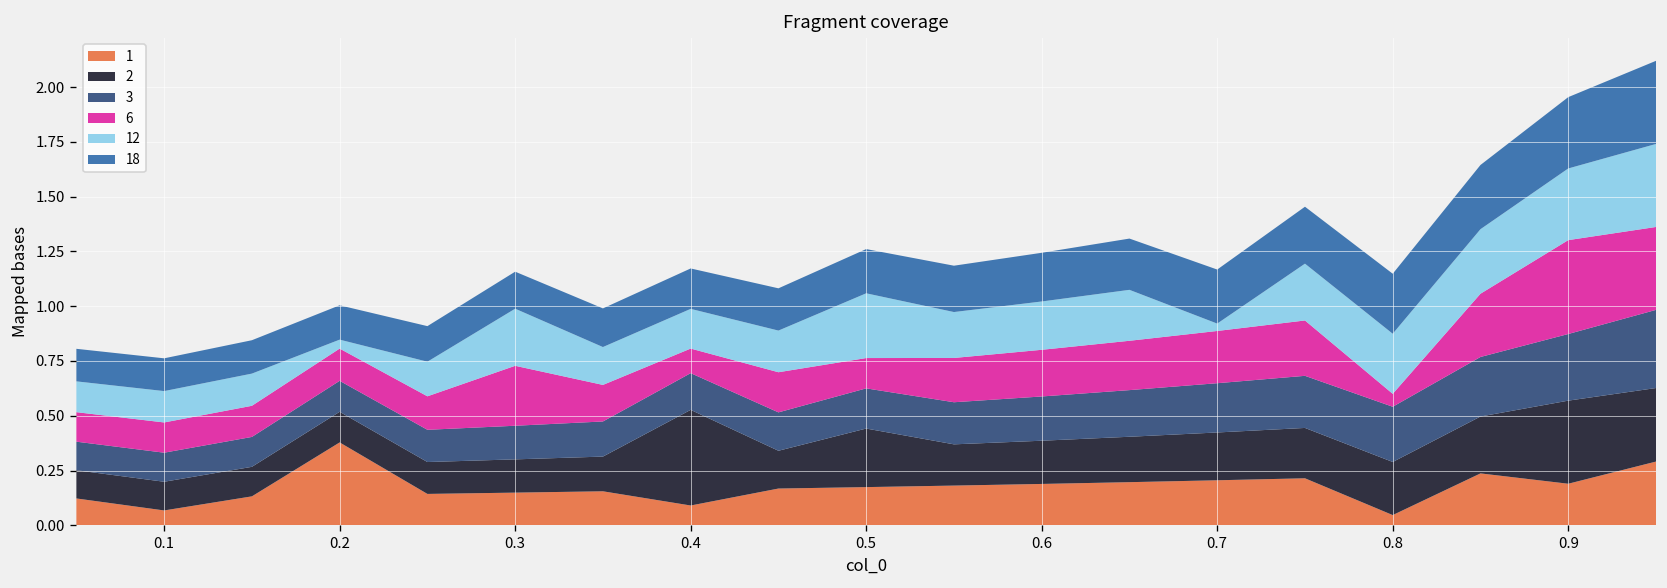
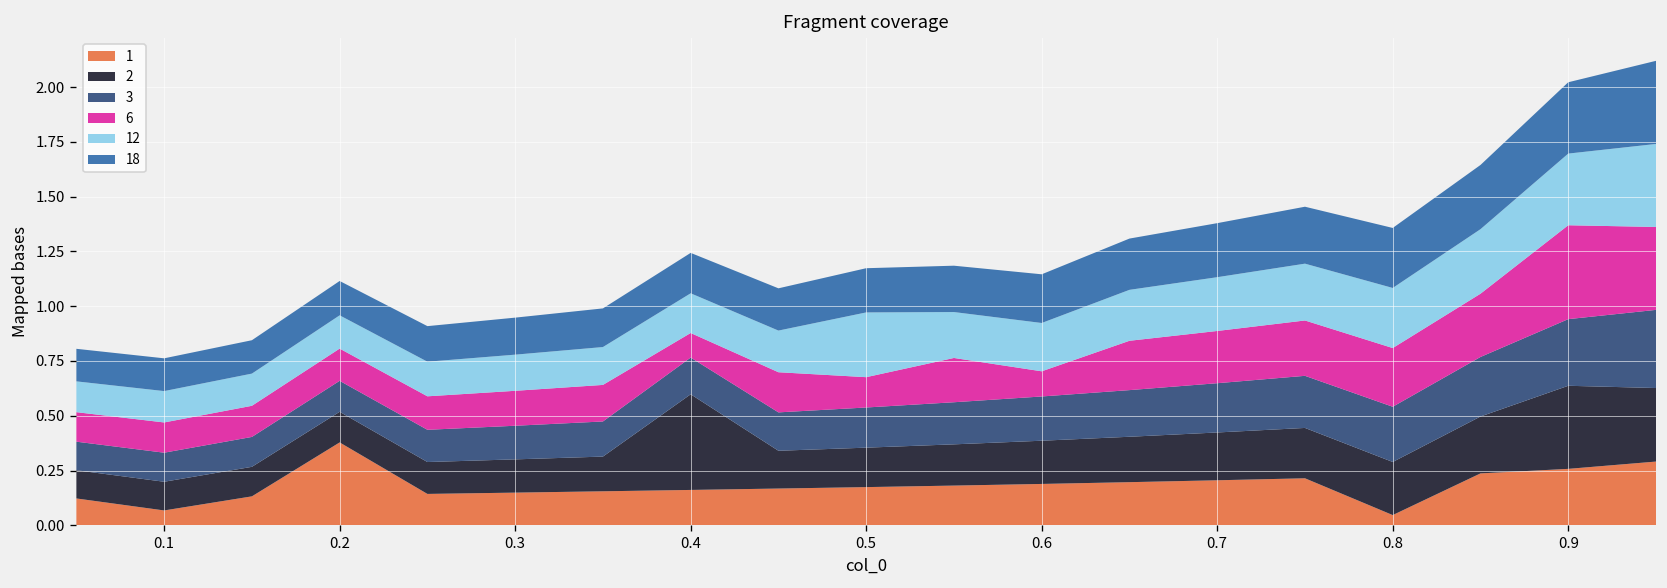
  {
    "1": {
      "0.1": 0.07,
      "0.2": 0.38,
      "0.3": 0.15,
-     "0.4": 0.09,
+     "0.4": 0.16,
      "0.5": 0.17,
      "0.6": 0.19,
      "0.7": 0.21,
      "0.8": 0.05,
-     "0.9": 0.19
+     "0.9": 0.26
    },
    "2": {
      "0.1": 0.13,
      "0.2": 0.14,
      "0.3": 0.15,
      "0.4": 0.44,
-     "0.5": 0.27,
+     "0.5": 0.18,
      "0.6": 0.20,
      "0.7": 0.22,
      "0.8": 0.24,
      "0.9": 0.38
    },
    "6": {
      "0.1": 0.14,
      "0.2": 0.15,
-     "0.3": 0.27,
+     "0.3": 0.16,
      "0.4": 0.11,
      "0.5": 0.14,
-     "0.6": 0.21,
+     "0.6": 0.11,
      "0.7": 0.24,
-     "0.8": 0.06,
+     "0.8": 0.27,
      "0.9": 0.43
    },
    "12": {
      "0.1": 0.14,
-     "0.2": 0.04,
-     "0.3": 0.26,
+     "0.2": 0.15,
+     "0.3": 0.17,
      "0.4": 0.18,
      "0.5": 0.30,
      "0.6": 0.22,
-     "0.7": 0.03,
+     "0.7": 0.25,
      "0.8": 0.27,
      "0.9": 0.33
    }
  }
